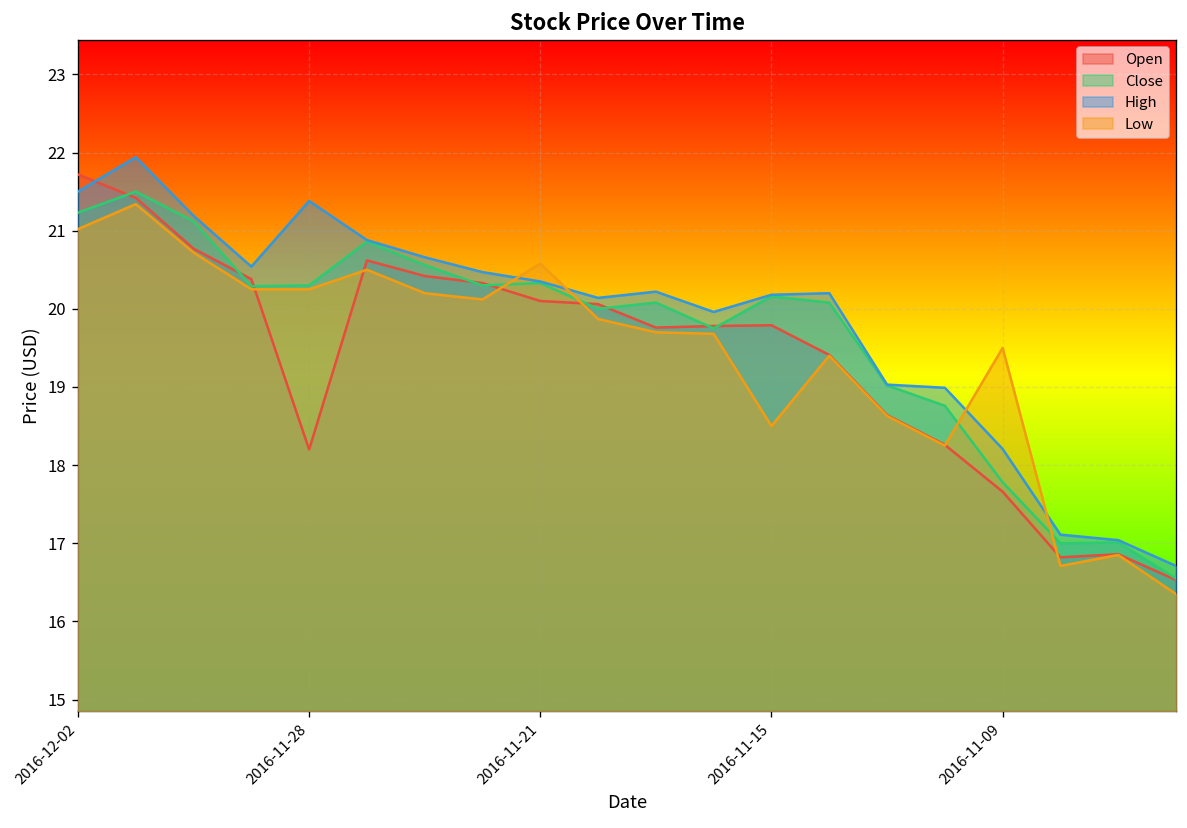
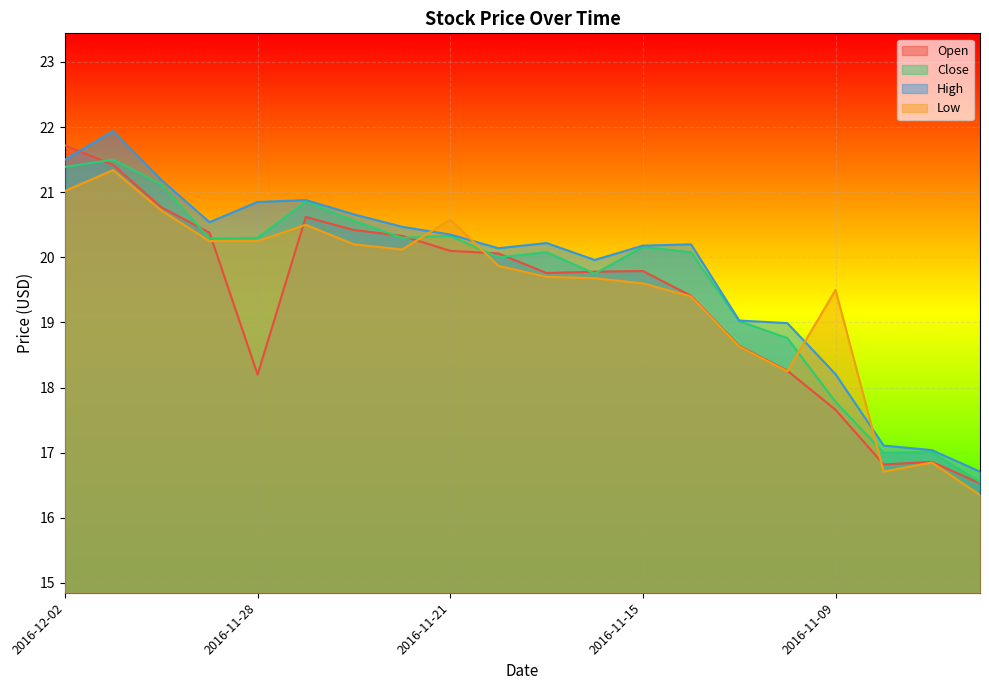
  {
    "Open": {
      "2016-12-02": 21.7,
      "2016-11-28": 18.2,
      "2016-11-21": 20.1,
      "2016-11-15": 19.8,
      "2016-11-09": 17.7
    },
    "Close": {
-     "2016-12-02": 21.2,
+     "2016-12-02": 21.4,
      "2016-11-28": 20.3,
      "2016-11-09": 17.8
    },
    "High": {
      "2016-12-02": 21.5,
-     "2016-11-28": 21.4,
+     "2016-11-28": 20.9,
      "2016-11-09": 18.2
    },
    "Low": {
      "2016-12-02": 21.0,
      "2016-11-28": 20.3,
      "2016-11-21": 20.6,
-     "2016-11-15": 18.5,
+     "2016-11-15": 19.6,
      "2016-11-09": 19.5
    }
  }
